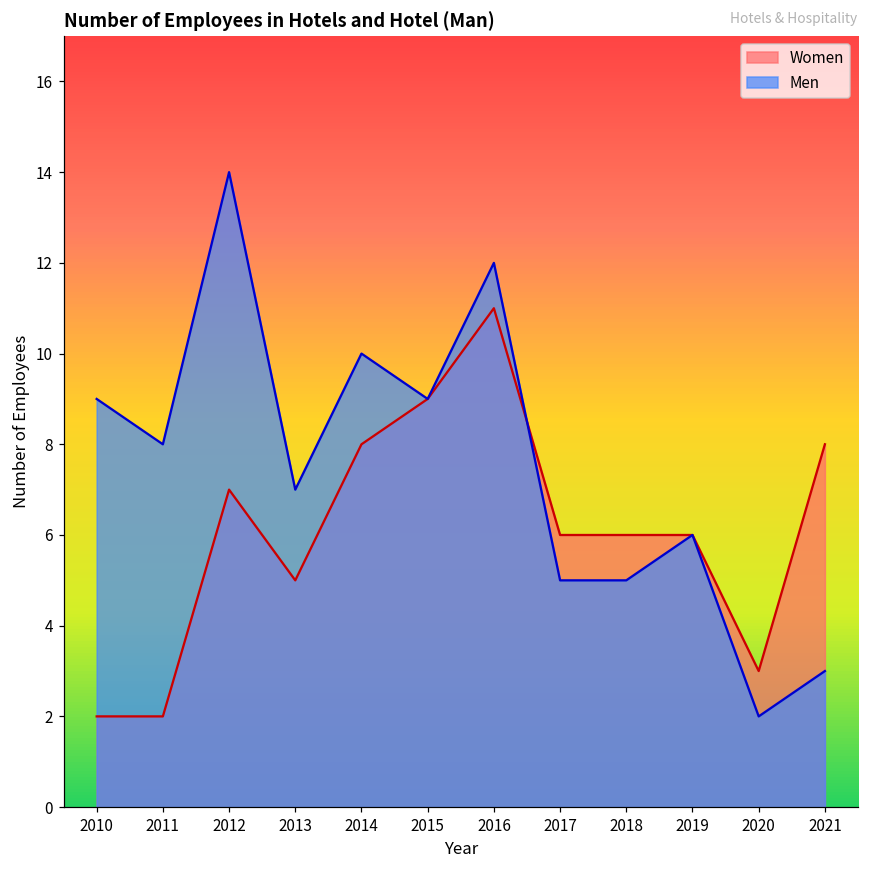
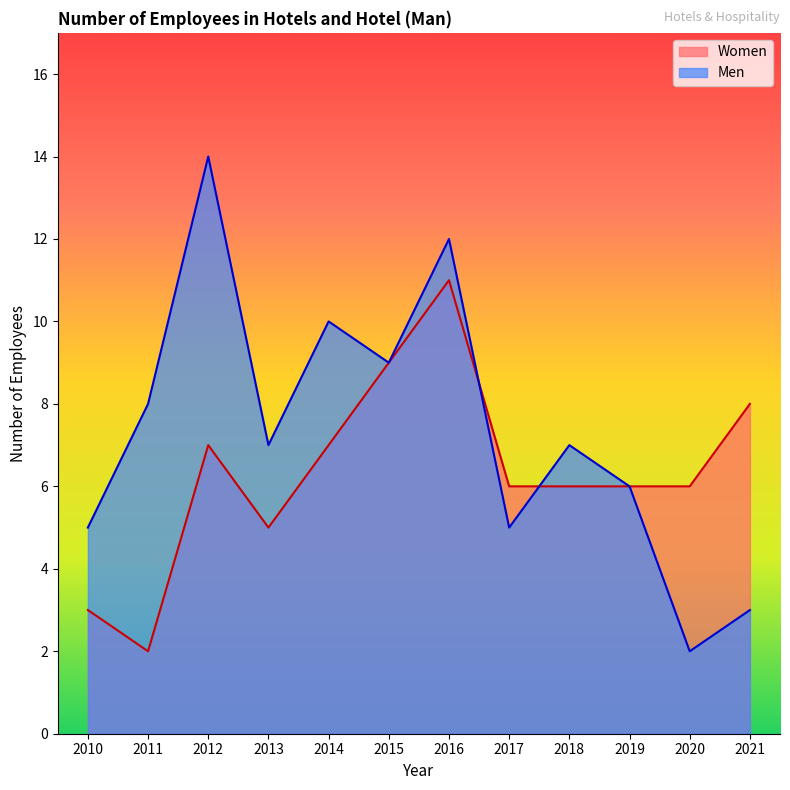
  {
    "Women": {
-     "2010": 2,
+     "2010": 3,
      "2011": 2,
      "2012": 7,
      "2013": 5,
-     "2014": 8,
+     "2014": 7,
      "2016": 11,
      "2017": 6,
      "2018": 6,
-     "2020": 3,
+     "2020": 6,
      "2021": 8
    },
    "Men": {
-     "2010": 9,
+     "2010": 5,
      "2011": 8,
      "2012": 14,
      "2013": 7,
      "2014": 10,
      "2016": 12,
      "2017": 5,
-     "2018": 5,
+     "2018": 7,
      "2020": 2,
      "2021": 3
    }
  }
